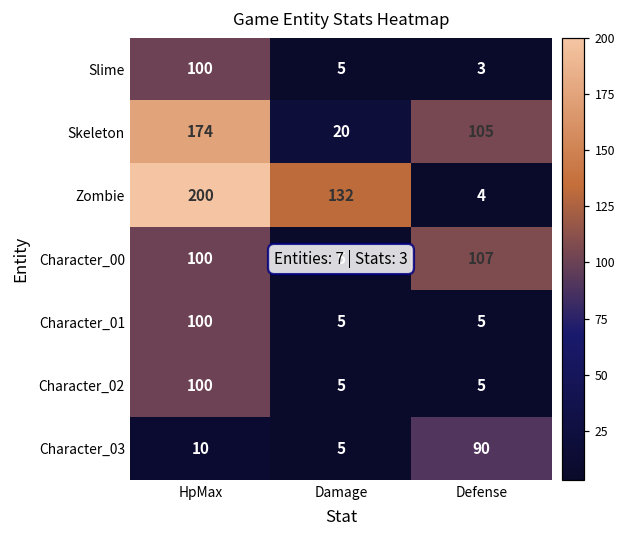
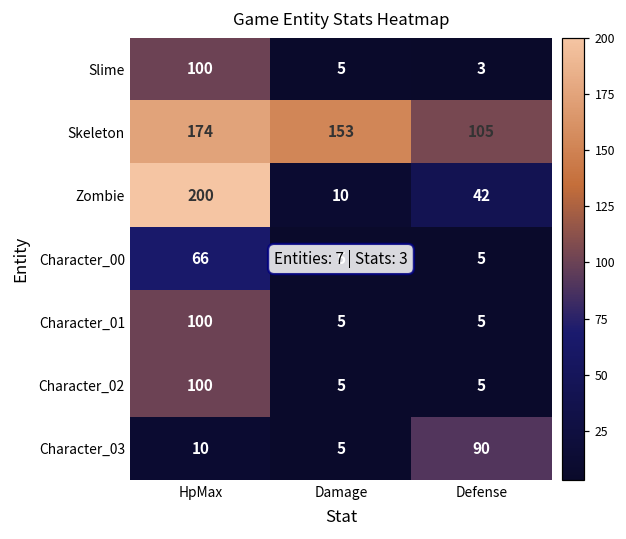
  {
    "Slime": {
      "HpMax": 100,
      "Damage": 5,
      "Defense": 3
    },
    "Skeleton": {
      "HpMax": 174,
-     "Damage": 20,
+     "Damage": 153,
      "Defense": 105
    },
    "Zombie": {
      "HpMax": 200,
-     "Damage": 132,
-     "Defense": 4
+     "Damage": 10,
+     "Defense": 42
    },
    "Character_00": {
-     "HpMax": 100,
-     "Defense": 107
+     "HpMax": 66,
+     "Defense": 5
    },
    "Character_01": {
      "HpMax": 100,
      "Damage": 5,
      "Defense": 5
    },
    "Character_02": {
      "HpMax": 100,
      "Damage": 5,
      "Defense": 5
    },
    "Character_03": {
      "HpMax": 10,
      "Damage": 5,
      "Defense": 90
    }
  }
